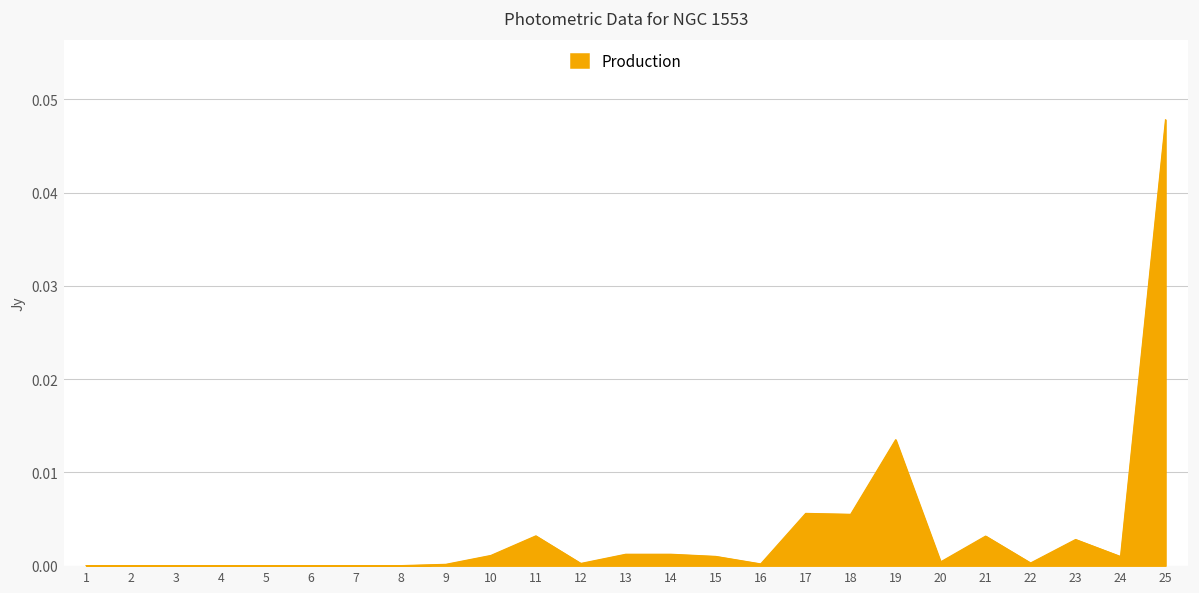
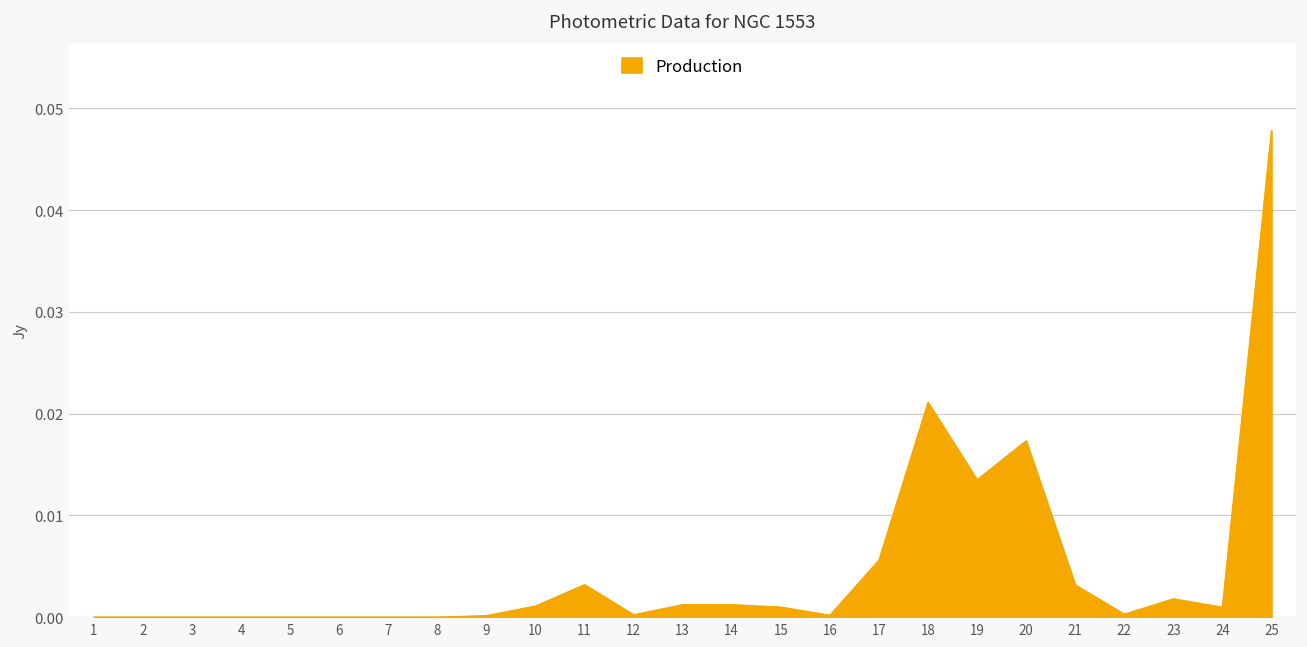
  {
    "1": 0.000,
    "2": 0.000,
    "3": 0.000,
    "4": 0.000,
    "5": 0.000,
    "6": 0.000,
    "7": 0.000,
    "8": 0.000,
    "9": 0.000,
    "10": 0.001,
    "11": 0.003,
    "12": 0.000,
    "13": 0.001,
    "14": 0.001,
    "15": 0.001,
    "16": 0.000,
    "17": 0.006,
-   "18": 0.006,
+   "18": 0.021,
    "19": 0.014,
-   "20": 0.000,
+   "20": 0.017,
    "21": 0.003,
    "22": 0.000,
-   "23": 0.003,
+   "23": 0.002,
    "24": 0.001,
    "25": 0.048
  }
